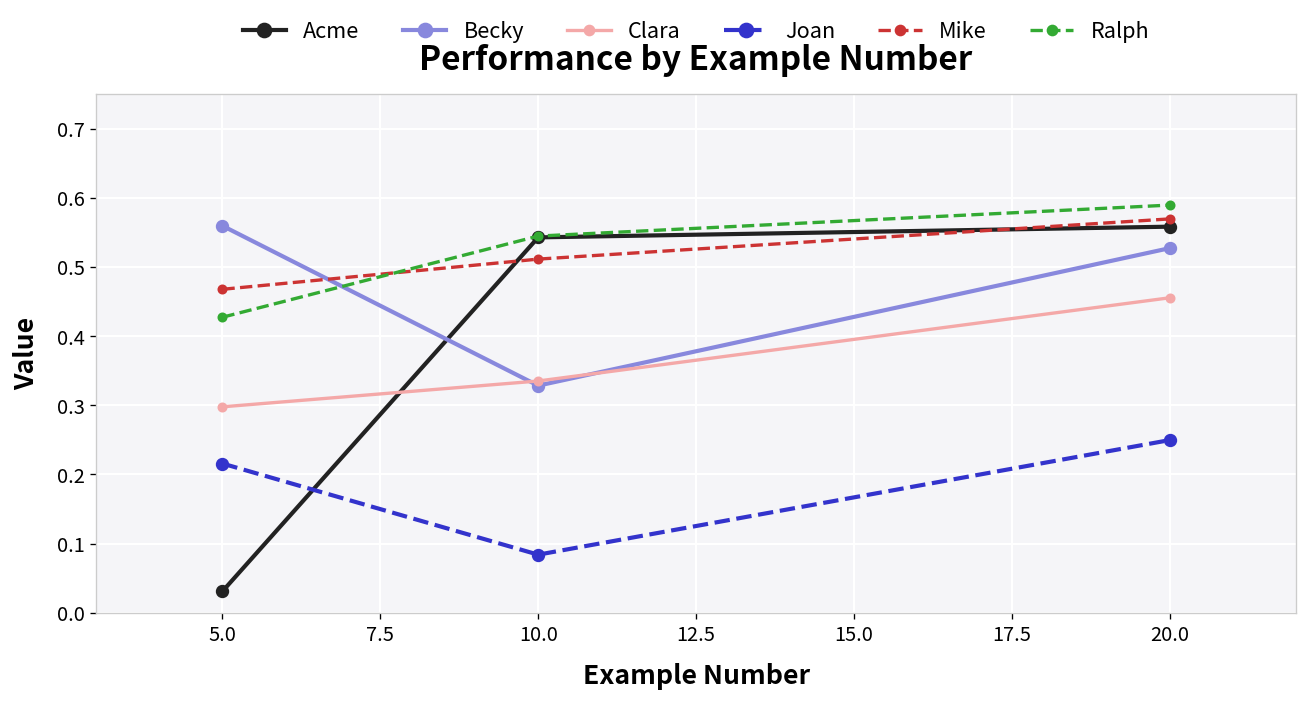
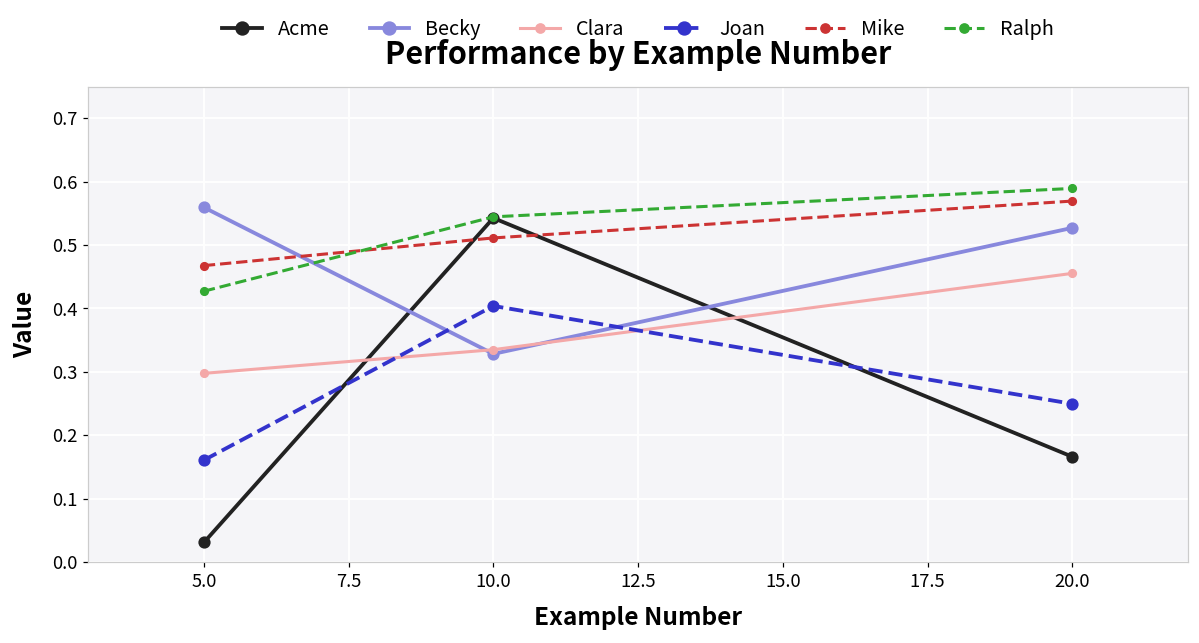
  {
    "Acme": {
      "5.0": 0.03,
-     "20.0": 0.56
+     "20.0": 0.17
    },
    "Becky": {
      "5.0": 0.56,
      "10.0": 0.33,
      "20.0": 0.53
    },
    "Clara": {
      "5.0": 0.30,
      "10.0": 0.33,
      "20.0": 0.46
    },
    "Joan": {
-     "5.0": 0.22,
-     "10.0": 0.08,
+     "5.0": 0.16,
+     "10.0": 0.40,
      "20.0": 0.25
    },
    "Mike": {
      "5.0": 0.47,
      "10.0": 0.51,
      "20.0": 0.57
    },
    "Ralph": {
      "5.0": 0.43,
      "20.0": 0.59
    }
  }
